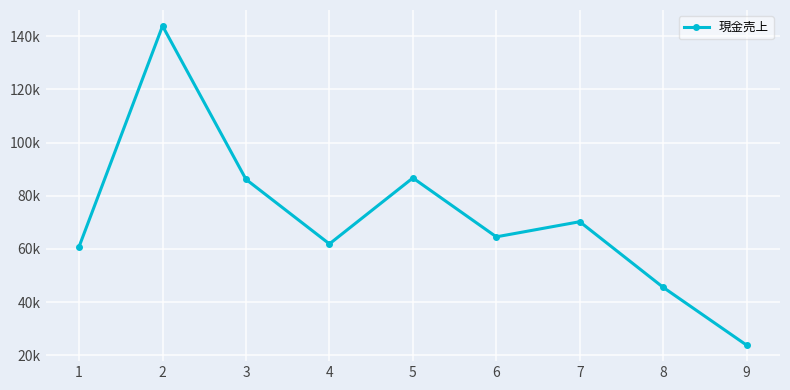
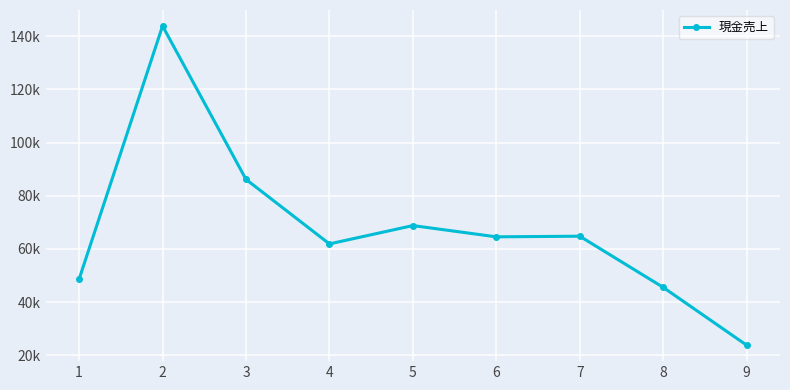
  {
-   "1": 61000,
+   "1": 49000,
    "2": 144000,
    "3": 86000,
    "4": 62000,
-   "5": 87000,
+   "5": 69000,
    "6": 65000,
-   "7": 70000,
+   "7": 65000,
    "8": 46000,
    "9": 24000
  }
